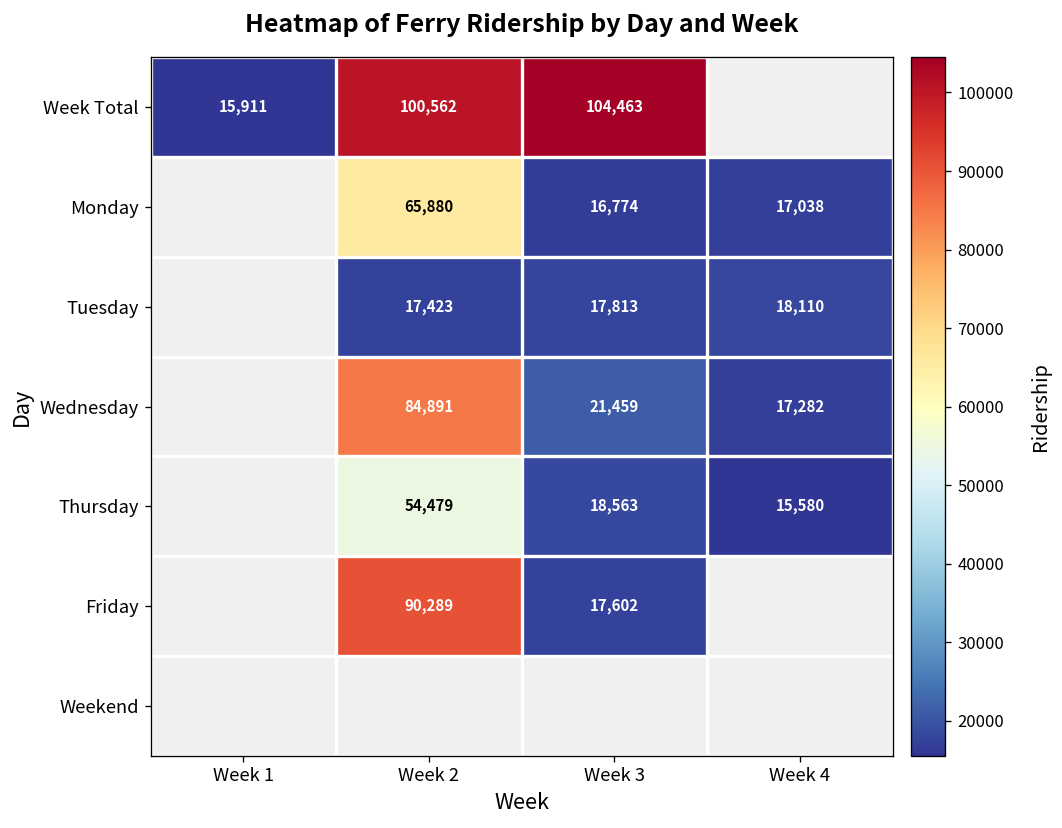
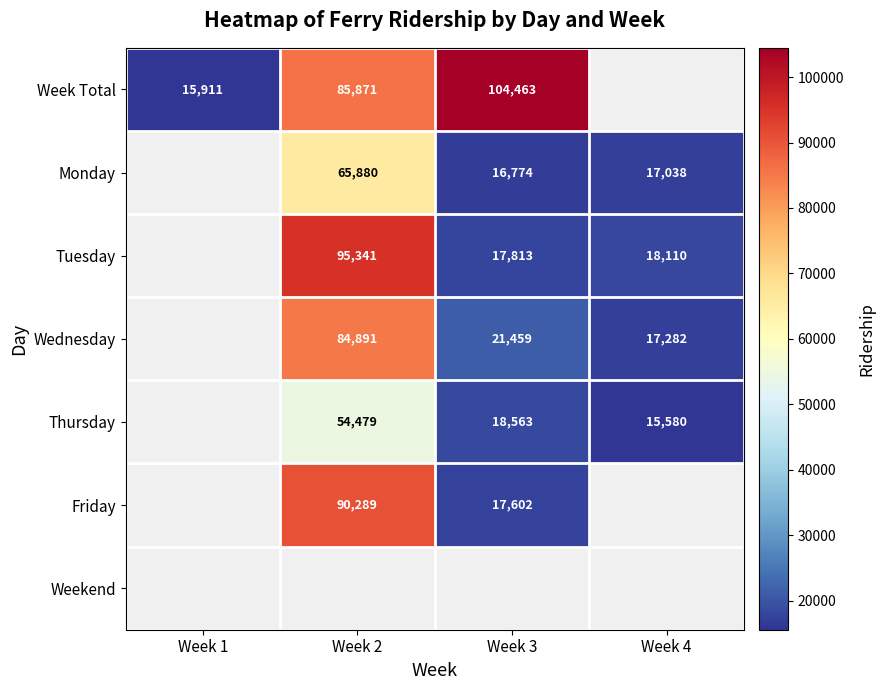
  {
    "Week Total": {
      "Week 1": "15,911",
-     "Week 2": "100,562",
+     "Week 2": "85,871",
      "Week 3": "104,463"
    },
    "Monday": {
      "Week 2": "65,880",
      "Week 3": "16,774",
      "Week 4": "17,038"
    },
    "Tuesday": {
-     "Week 2": "17,423",
+     "Week 2": "95,341",
      "Week 3": "17,813",
      "Week 4": "18,110"
    },
    "Wednesday": {
      "Week 2": "84,891",
      "Week 3": "21,459",
      "Week 4": "17,282"
    },
    "Thursday": {
      "Week 2": "54,479",
      "Week 3": "18,563",
      "Week 4": "15,580"
    },
    "Friday": {
      "Week 2": "90,289",
      "Week 3": "17,602"
    }
  }
